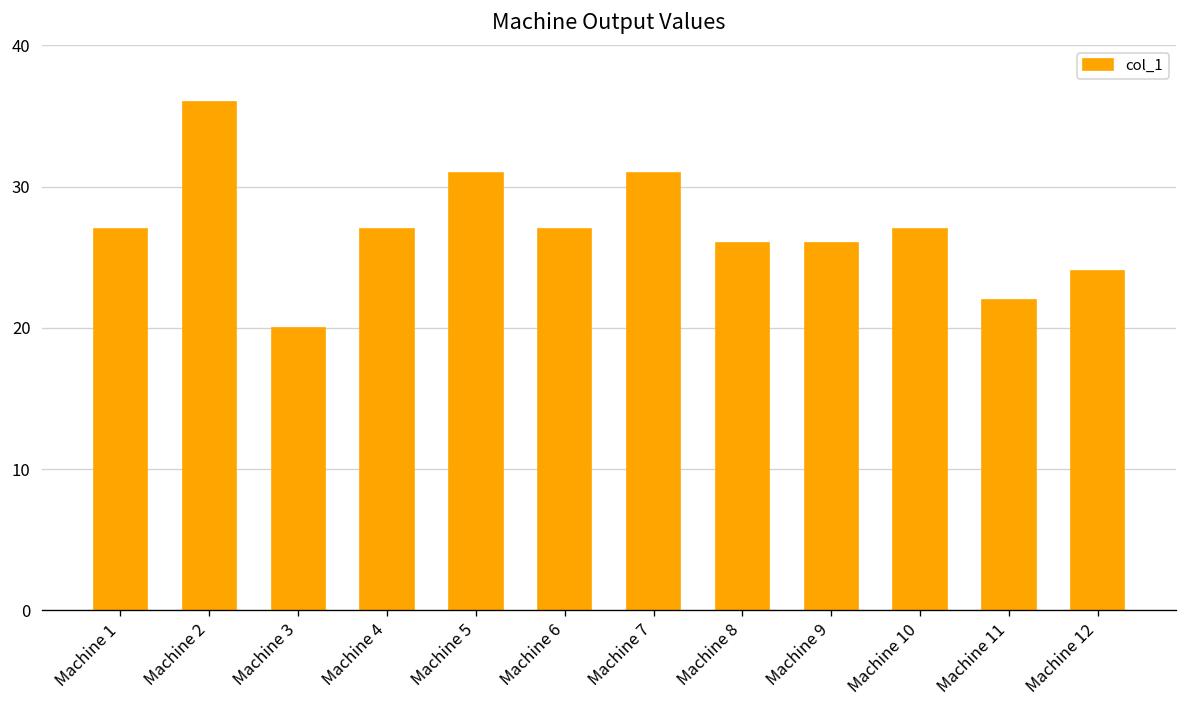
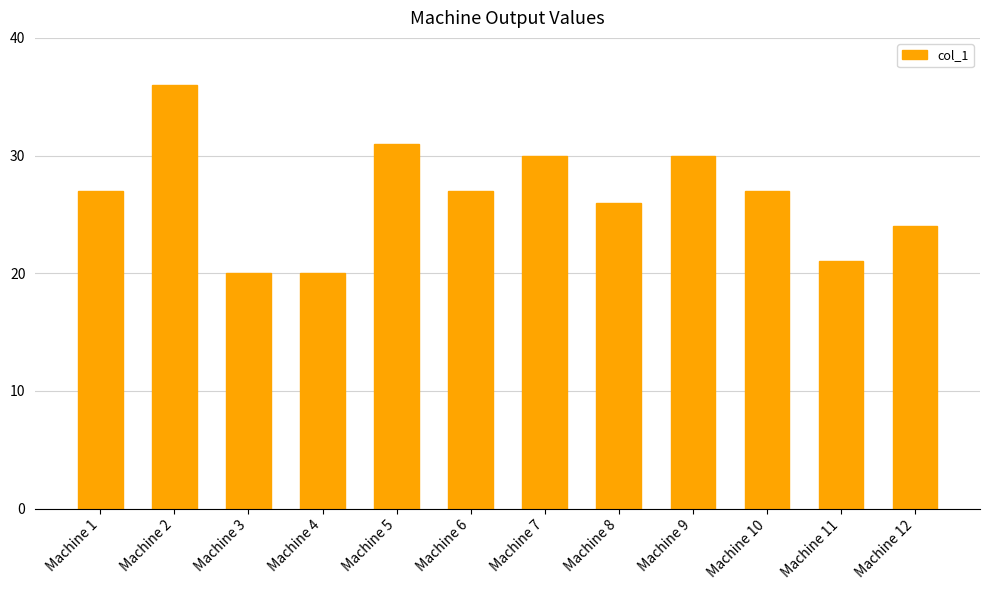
  {
    "Machine 1": 27,
    "Machine 2": 36,
    "Machine 3": 20,
-   "Machine 4": 27,
+   "Machine 4": 20,
    "Machine 5": 31,
    "Machine 6": 27,
-   "Machine 7": 31,
+   "Machine 7": 30,
    "Machine 8": 26,
-   "Machine 9": 26,
+   "Machine 9": 30,
    "Machine 10": 27,
-   "Machine 11": 22,
+   "Machine 11": 21,
    "Machine 12": 24
  }
